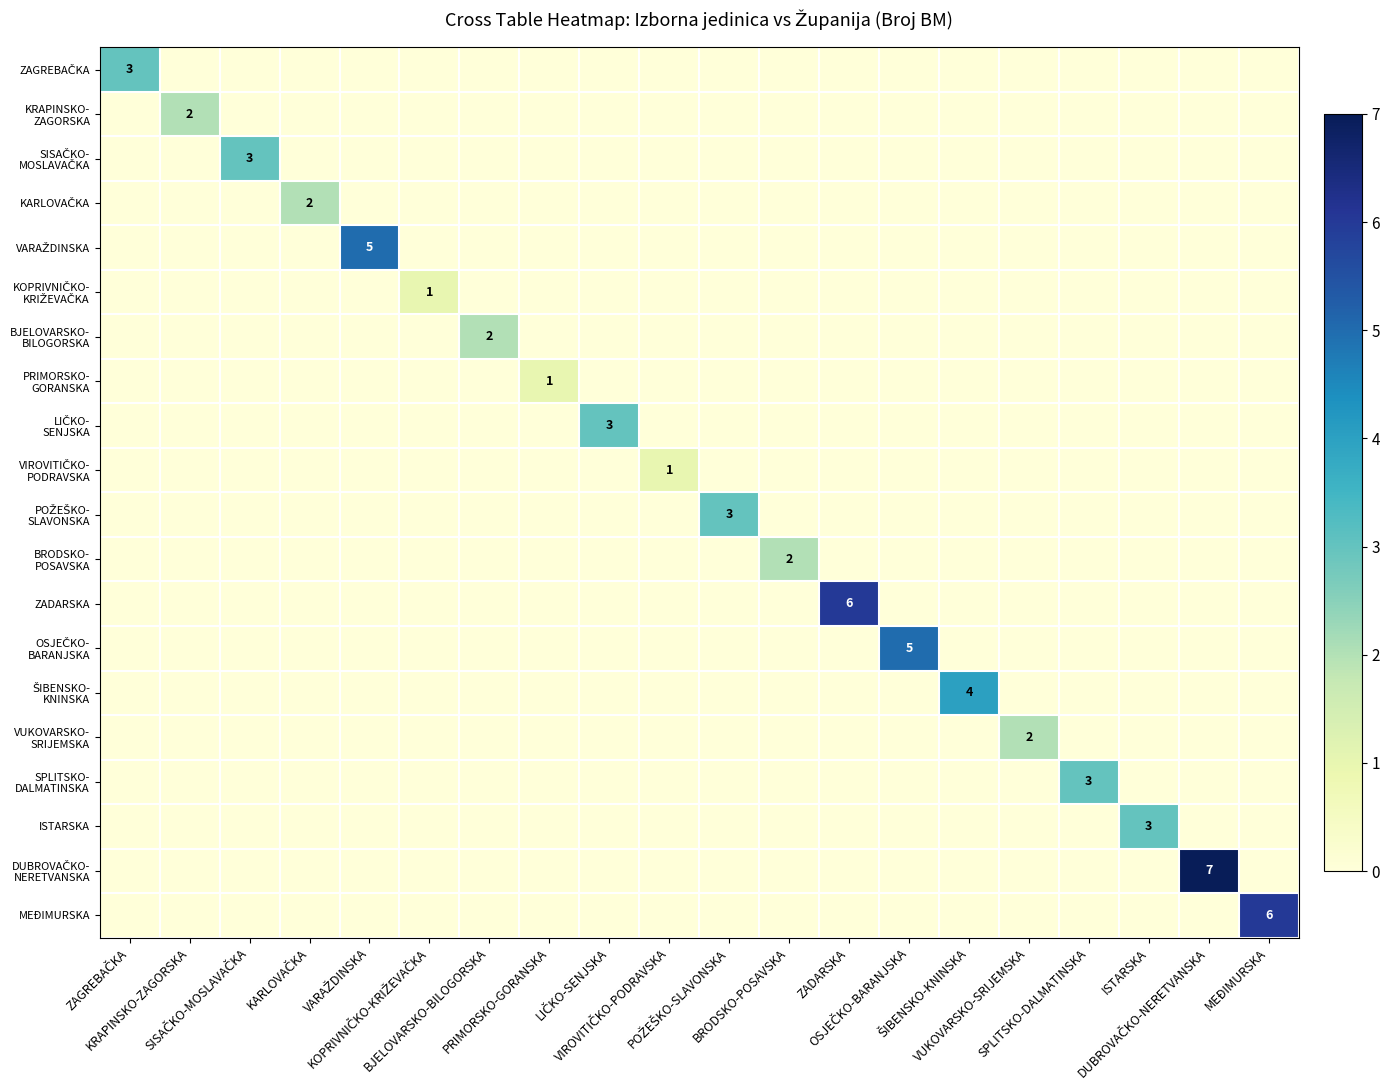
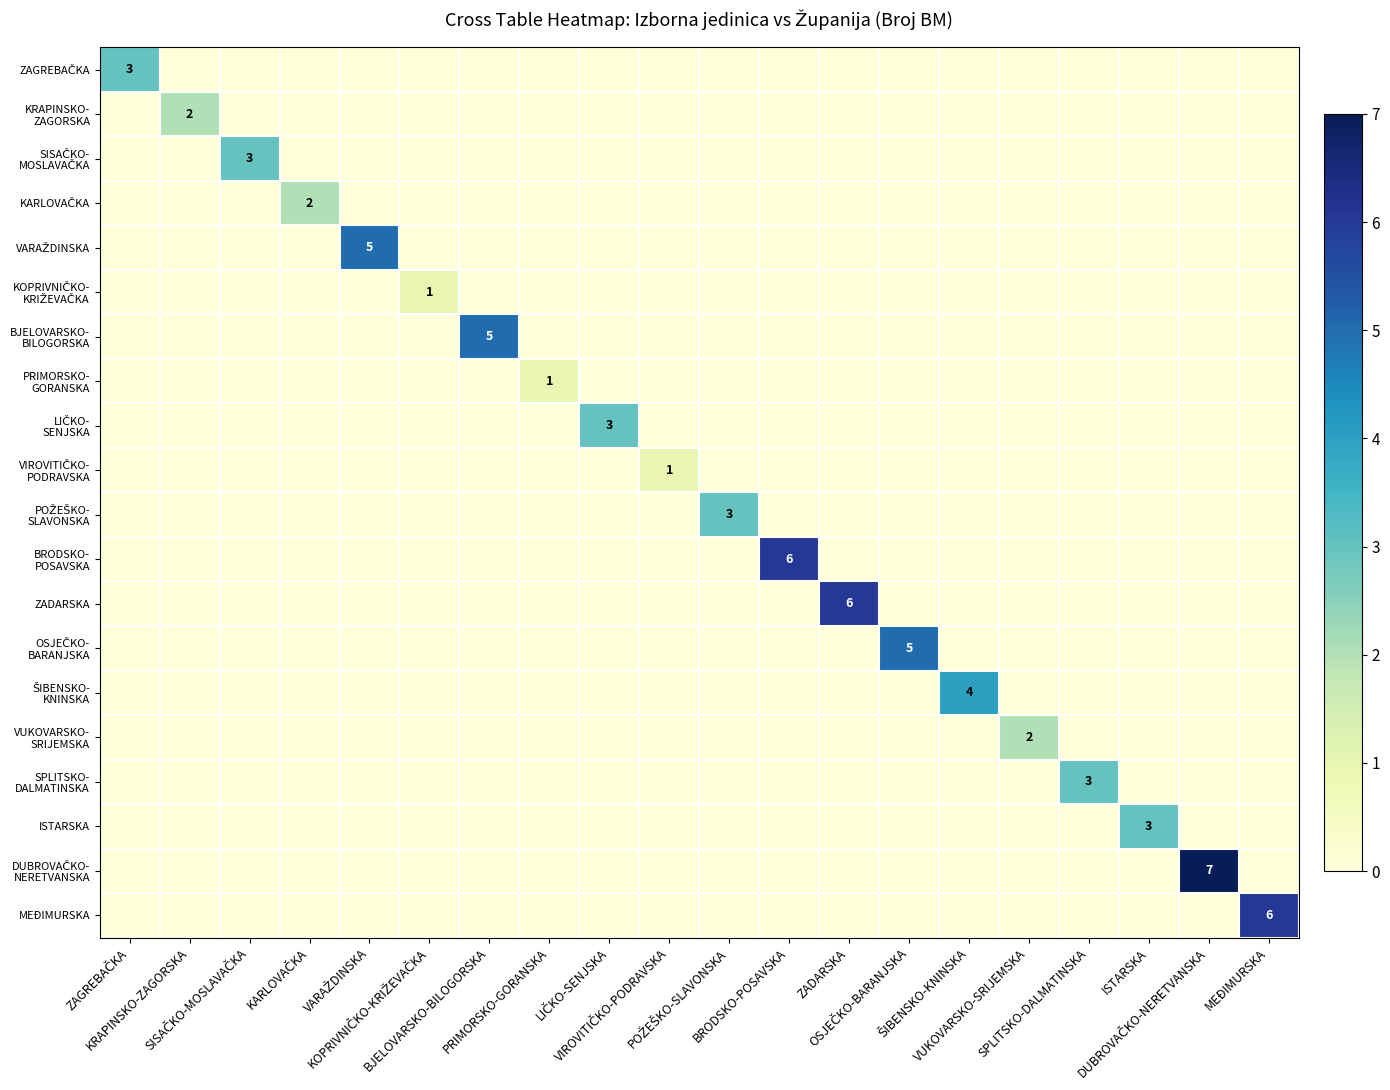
  {
    "ZAGREBAČKA": {
      "ZAGREBAČKA": 3
    },
    "KRAPINSKO- ZAGORSKA": {
      "KRAPINSKO-ZAGORSKA": 2
    },
    "SISAČKO- MOSLAVAČKA": {
      "SISAČKO-MOSLAVAČKA": 3
    },
    "KARLOVAČKA": {
      "KARLOVAČKA": 2
    },
    "VARAŽDINSKA": {
      "VARAŽDINSKA": 5
    },
    "KOPRIVNIČKO- KRIŽEVAČKA": {
      "KOPRIVNIČKO-KRIŽEVAČKA": 1
    },
    "BJELOVARSKO- BILOGORSKA": {
-     "BJELOVARSKO-BILOGORSKA": 2
+     "BJELOVARSKO-BILOGORSKA": 5
    },
    "PRIMORSKO- GORANSKA": {
      "PRIMORSKO-GORANSKA": 1
    },
    "LIČKO- SENJSKA": {
      "LIČKO-SENJSKA": 3
    },
    "VIROVITIČKO- PODRAVSKA": {
      "VIROVITIČKO-PODRAVSKA": 1
    },
    "POŽEŠKO- SLAVONSKA": {
      "POŽEŠKO-SLAVONSKA": 3
    },
    "BRODSKO- POSAVSKA": {
-     "BRODSKO-POSAVSKA": 2
+     "BRODSKO-POSAVSKA": 6
    },
    "ZADARSKA": {
      "ZADARSKA": 6
    },
    "OSJEČKO- BARANJSKA": {
      "OSJEČKO-BARANJSKA": 5
    },
    "ŠIBENSKO- KNINSKA": {
      "ŠIBENSKO-KNINSKA": 4
    },
    "VUKOVARSKO- SRIJEMSKA": {
      "VUKOVARSKO-SRIJEMSKA": 2
    },
    "SPLITSKO- DALMATINSKA": {
      "SPLITSKO-DALMATINSKA": 3
    },
    "ISTARSKA": {
      "ISTARSKA": 3
    },
    "DUBROVAČKO- NERETVANSKA": {
      "DUBROVAČKO-NERETVANSKA": 7
    },
    "MEĐIMURSKA": {
      "MEĐIMURSKA": 6
    }
  }
